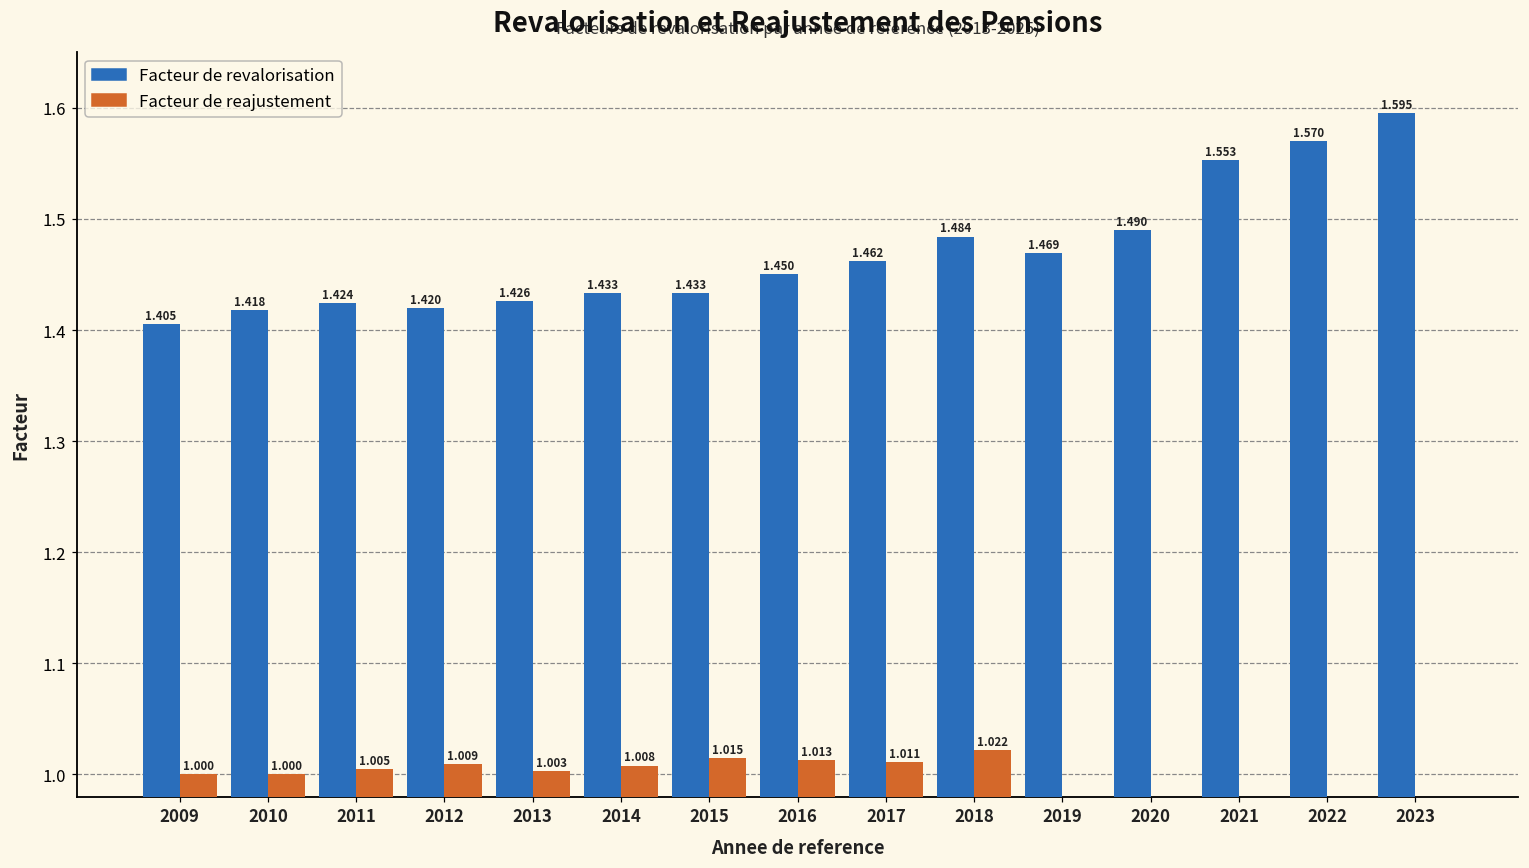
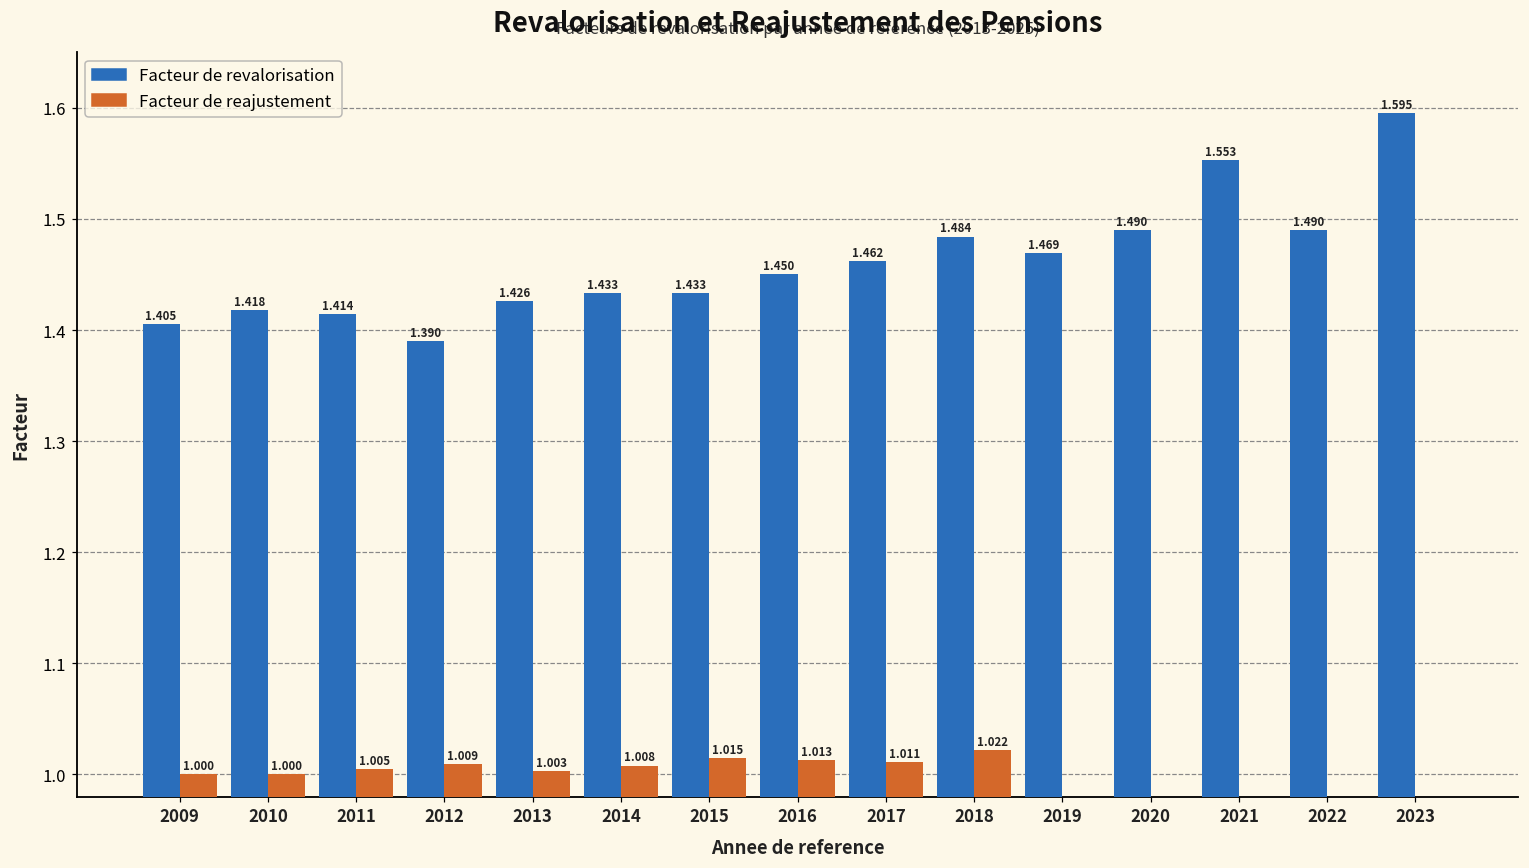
  {
    "Facteur de revalorisation": {
      "2009": 1.405,
      "2010": 1.418,
-     "2011": 1.424,
-     "2012": 1.420,
+     "2011": 1.414,
+     "2012": 1.390,
      "2013": 1.426,
      "2014": 1.433,
      "2015": 1.433,
      "2016": 1.450,
      "2017": 1.462,
      "2018": 1.484,
      "2019": 1.469,
      "2020": 1.490,
      "2021": 1.553,
-     "2022": 1.570,
+     "2022": 1.490,
      "2023": 1.595
    },
    "Facteur de reajustement": {
      "2009": 1.000,
      "2010": 1.000,
      "2011": 1.005,
      "2012": 1.009,
      "2013": 1.003,
      "2014": 1.008,
      "2015": 1.015,
      "2016": 1.013,
      "2017": 1.011,
      "2018": 1.022
    }
  }
